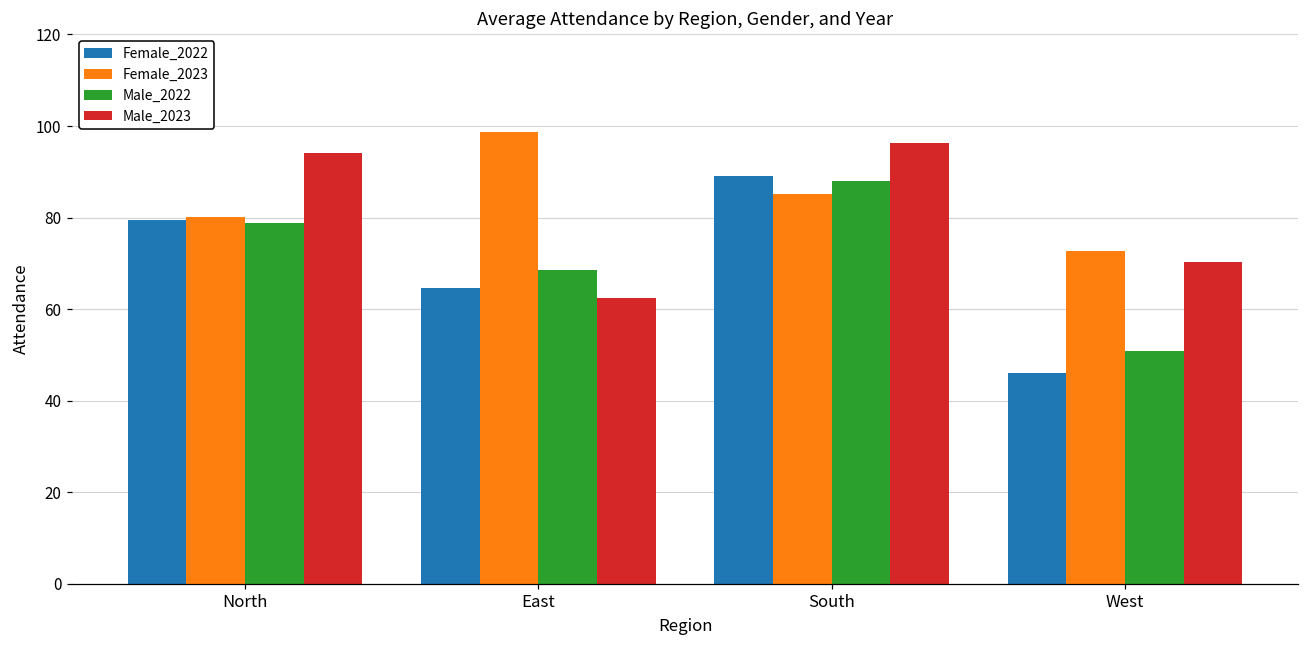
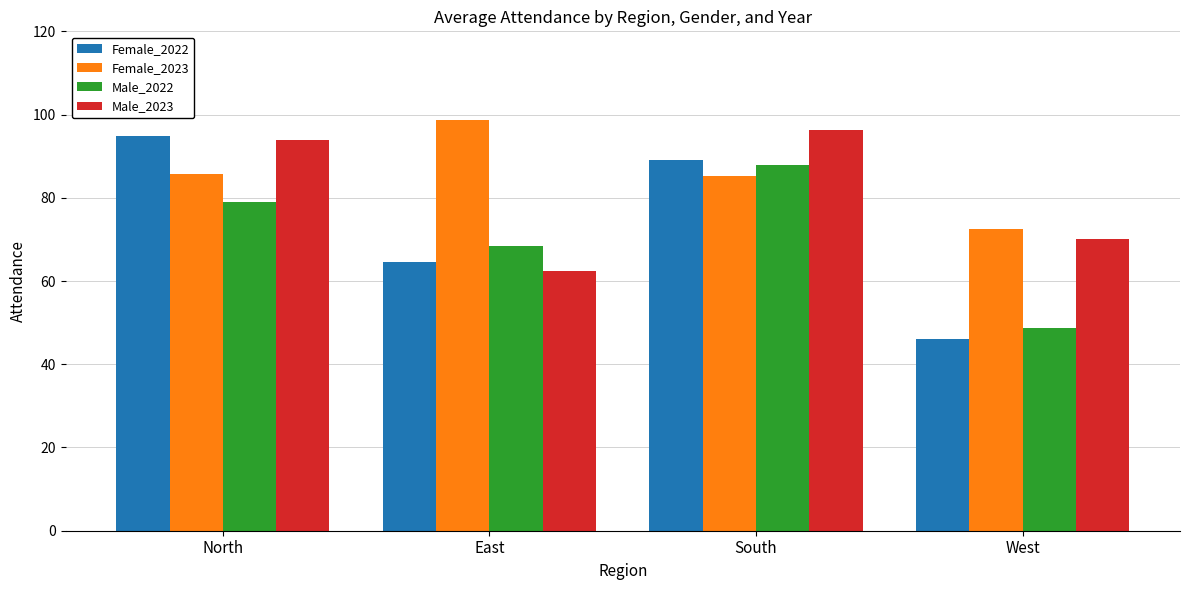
  {
    "Female_2022": {
-     "North": 79,
+     "North": 95,
      "East": 65,
      "South": 89,
      "West": 46
    },
    "Female_2023": {
-     "North": 80,
+     "North": 86,
      "East": 99,
      "South": 85,
      "West": 73
    },
    "Male_2022": {
      "North": 79,
      "East": 69,
      "South": 88,
-     "West": 51
+     "West": 49
    },
    "Male_2023": {
      "North": 94,
      "East": 62,
      "South": 96,
      "West": 70
    }
  }
